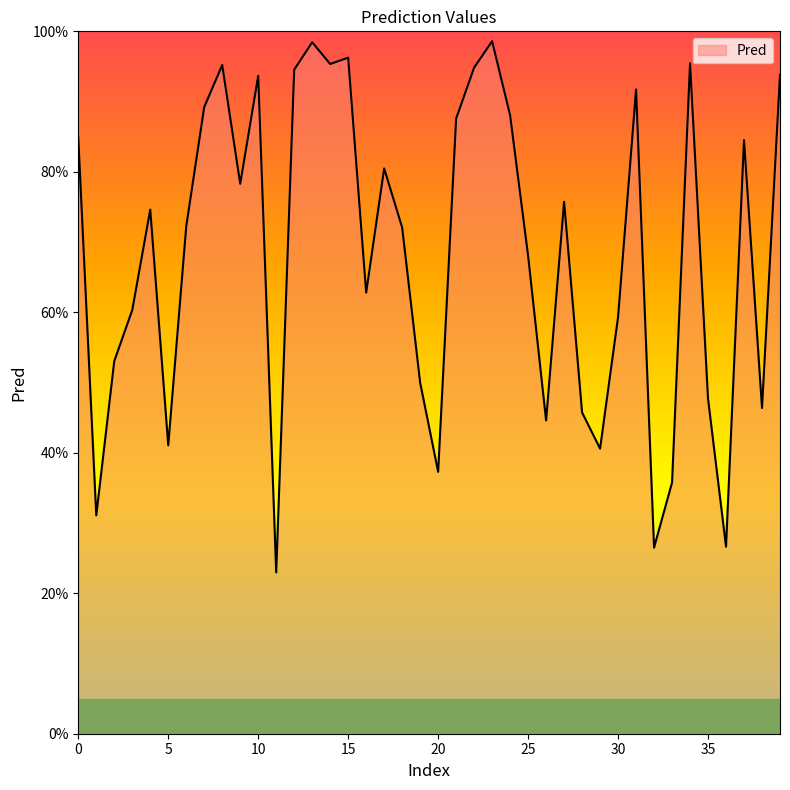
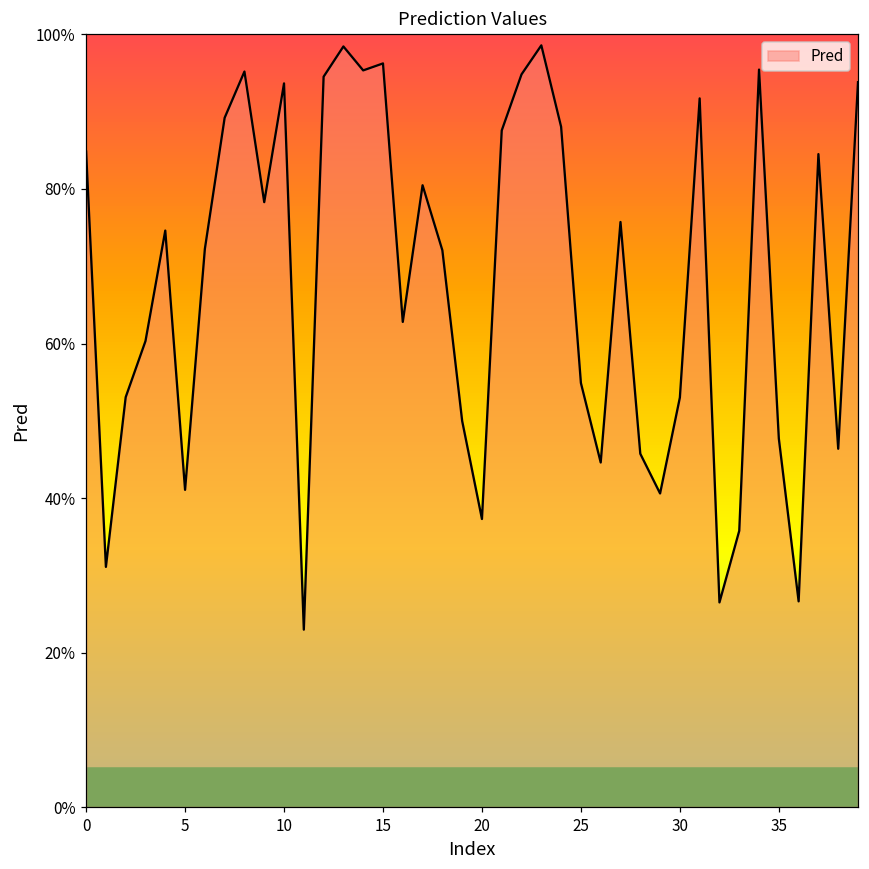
  {
    "0": "85%",
    "5": "41%",
    "10": "94%",
    "15": "96%",
    "20": "37%",
-   "25": "68%",
-   "30": "59%",
+   "25": "55%",
+   "30": "53%",
    "35": "48%"
  }
